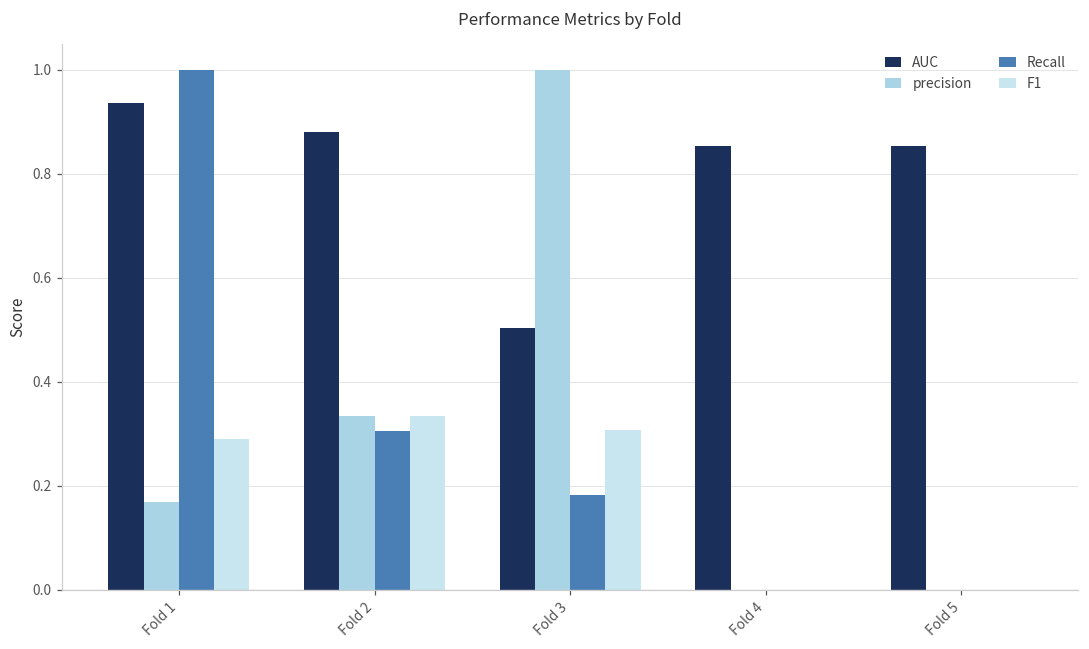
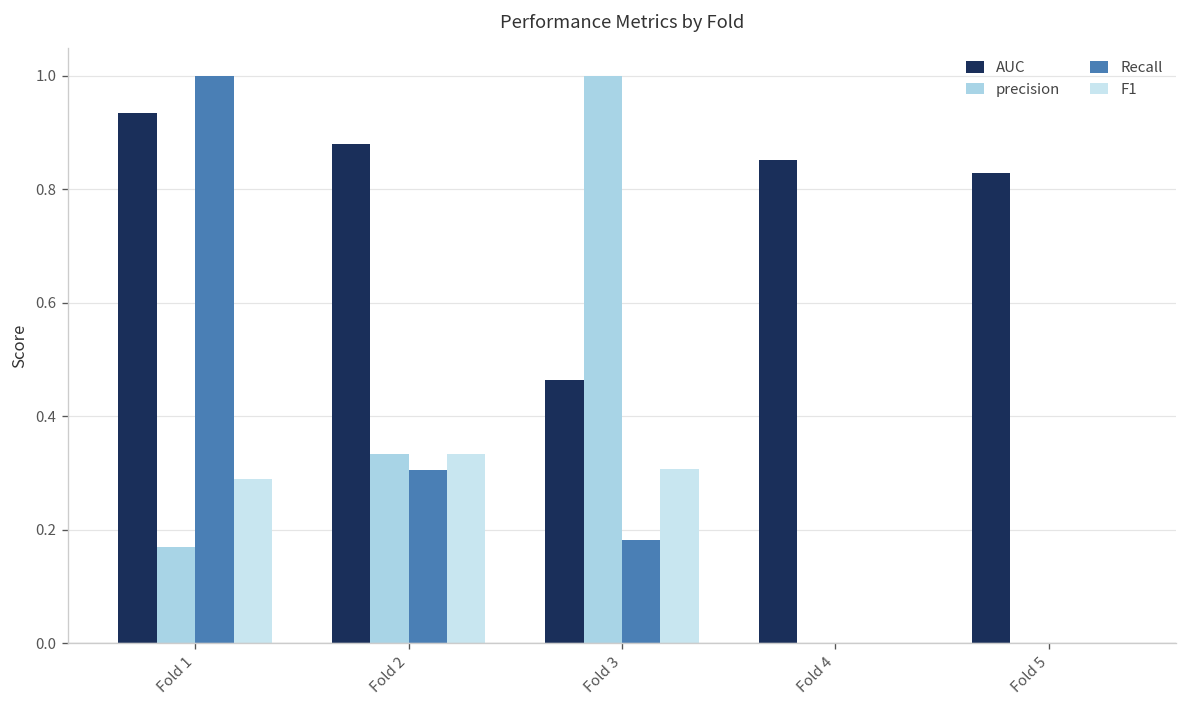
  {
    "AUC": {
      "Fold 1": 0.94,
      "Fold 2": 0.88,
-     "Fold 3": 0.50,
+     "Fold 3": 0.46,
      "Fold 4": 0.85,
-     "Fold 5": 0.85
+     "Fold 5": 0.83
    },
    "Recall": {
      "Fold 1": 1.00,
      "Fold 2": 0.30,
      "Fold 3": 0.18,
      "Fold 4": 0.00,
      "Fold 5": 0.00
    }
  }
